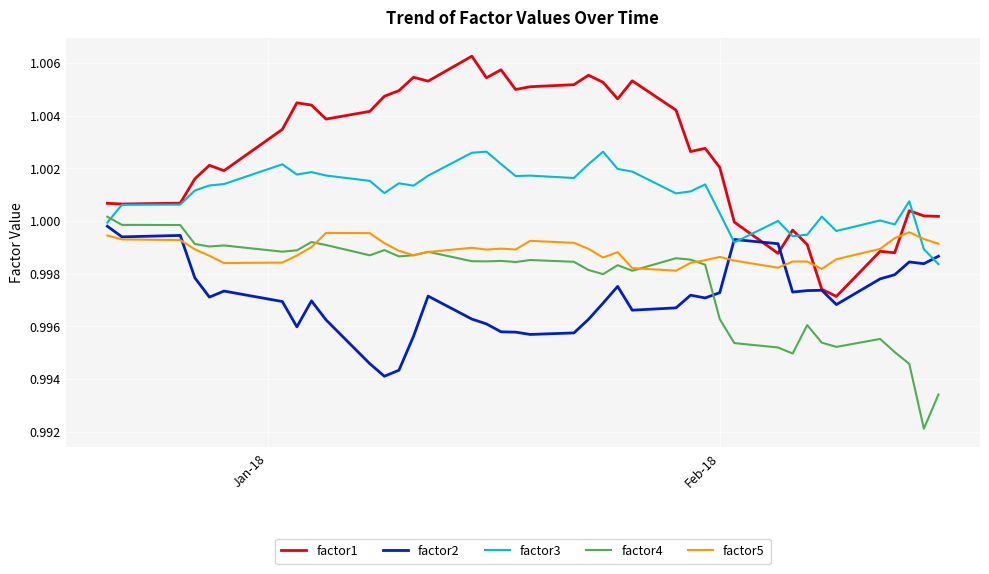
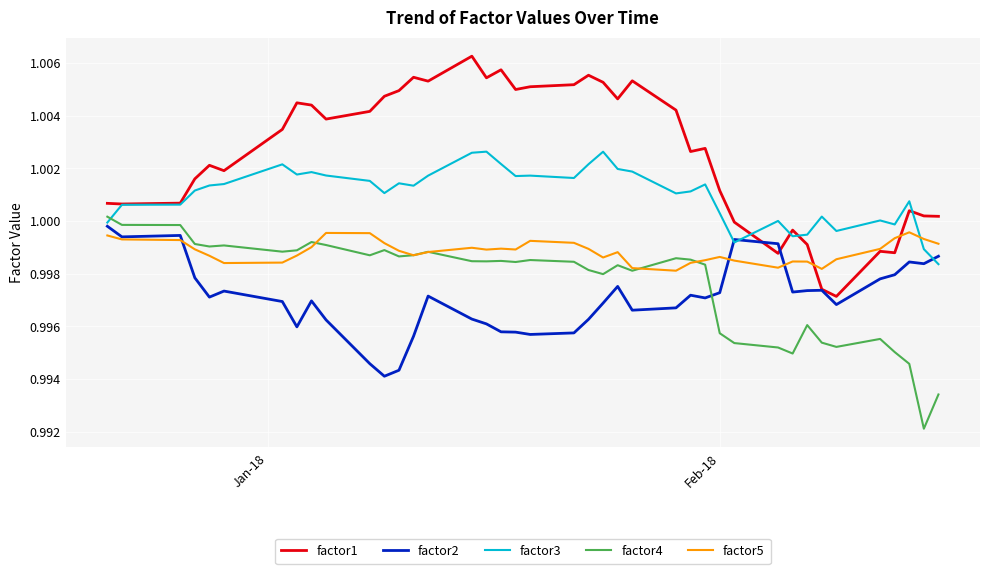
  {
    "factor1": {
-     "Feb-18": 1.0020
+     "Feb-18": 1.0012
    },
    "factor2": {
      "Feb-18": 0.9973
    },
    "factor3": {
      "Feb-18": 1.0003
    },
    "factor4": {
-     "Feb-18": 0.9963
+     "Feb-18": 0.9957
    },
    "factor5": {
      "Feb-18": 0.9986
    }
  }
